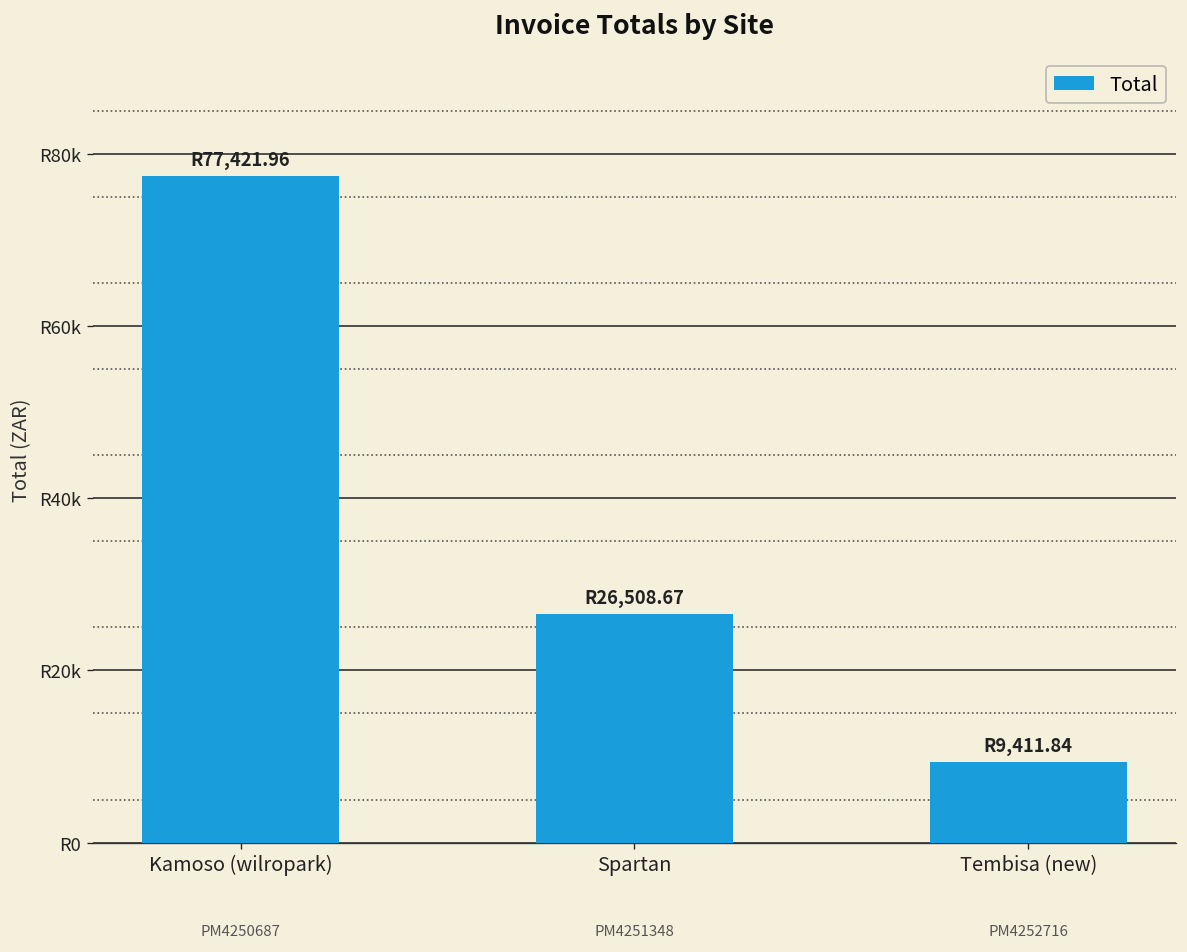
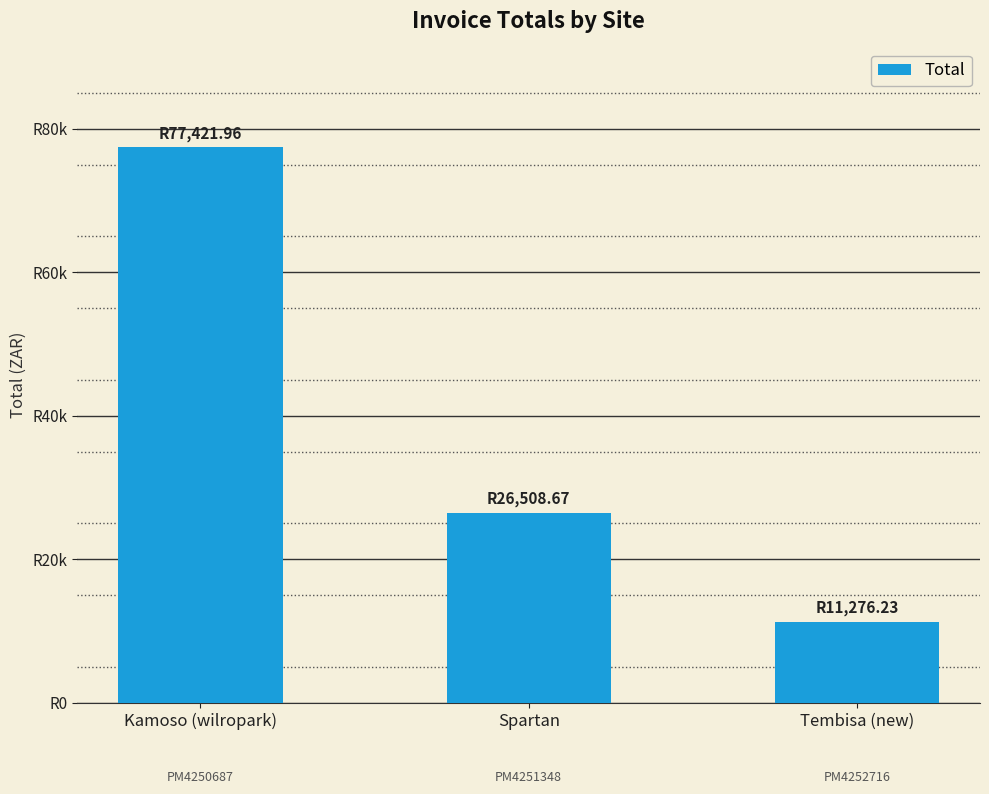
  {
-   "Tembisa (new)": "9,411.84"
+   "Tembisa (new)": "11,276.23"
  }
